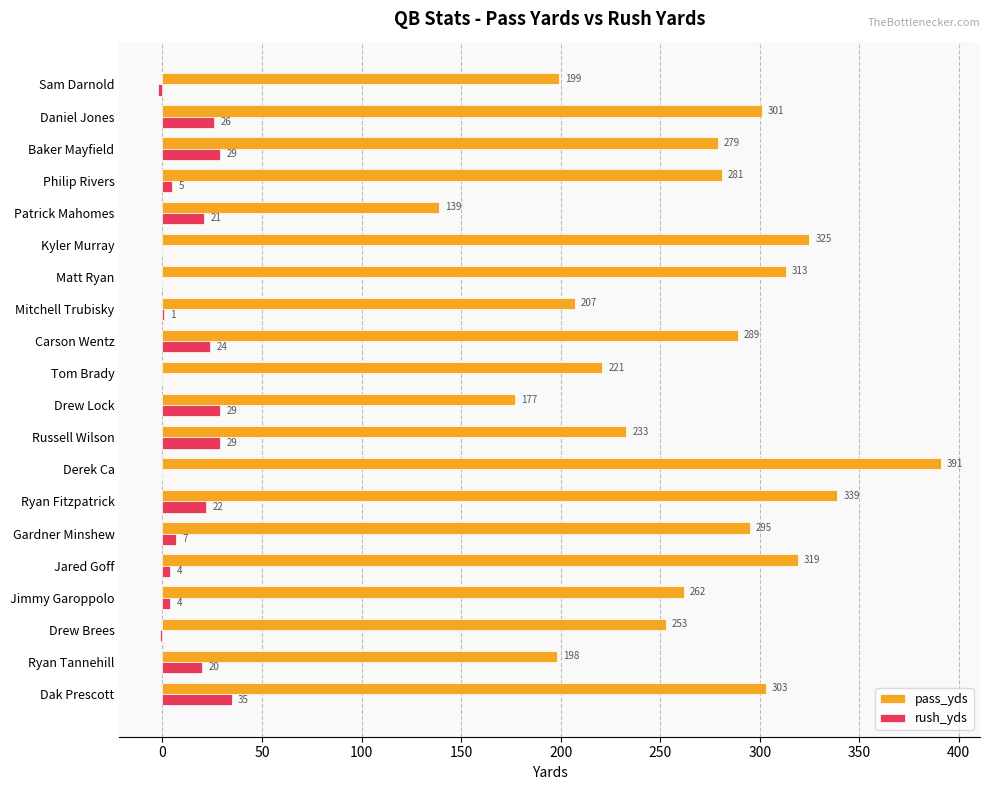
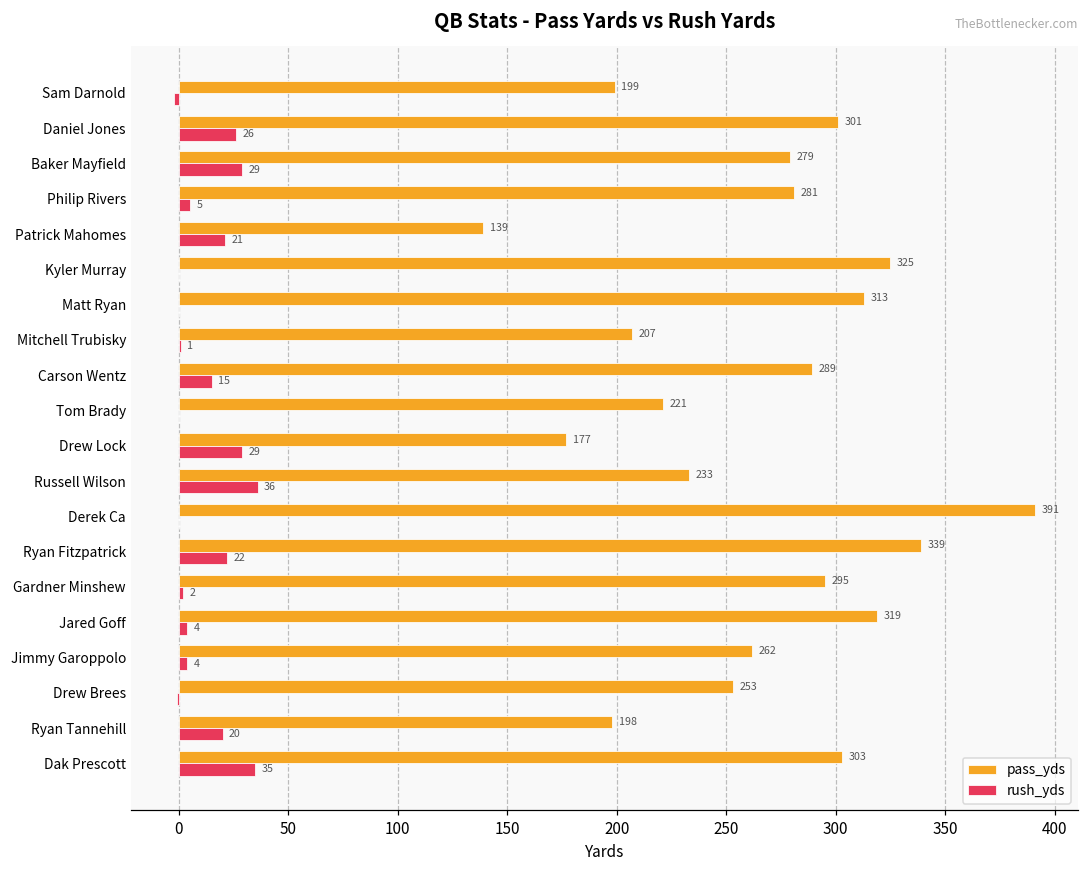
  {
    "pass_yds": {
      "Sam Darnold": 199,
      "Daniel Jones": 301,
      "Baker Mayfield": 279,
      "Philip Rivers": 281,
      "Patrick Mahomes": 139,
      "Kyler Murray": 325,
      "Matt Ryan": 313,
      "Mitchell Trubisky": 207,
      "Carson Wentz": 289,
      "Tom Brady": 221,
      "Drew Lock": 177,
      "Russell Wilson": 233,
      "Derek Ca": 391,
      "Ryan Fitzpatrick": 339,
      "Gardner Minshew": 295,
      "Jared Goff": 319,
      "Jimmy Garoppolo": 262,
      "Drew Brees": 253,
      "Ryan Tannehill": 198,
      "Dak Prescott": 303
    },
    "rush_yds": {
      "Daniel Jones": 26,
      "Baker Mayfield": 29,
      "Philip Rivers": 5,
      "Patrick Mahomes": 21,
      "Mitchell Trubisky": 1,
-     "Carson Wentz": 24,
+     "Carson Wentz": 15,
      "Drew Lock": 29,
-     "Russell Wilson": 29,
+     "Russell Wilson": 36,
      "Ryan Fitzpatrick": 22,
-     "Gardner Minshew": 7,
+     "Gardner Minshew": 2,
      "Jared Goff": 4,
      "Jimmy Garoppolo": 4,
      "Ryan Tannehill": 20,
      "Dak Prescott": 35
    }
  }
